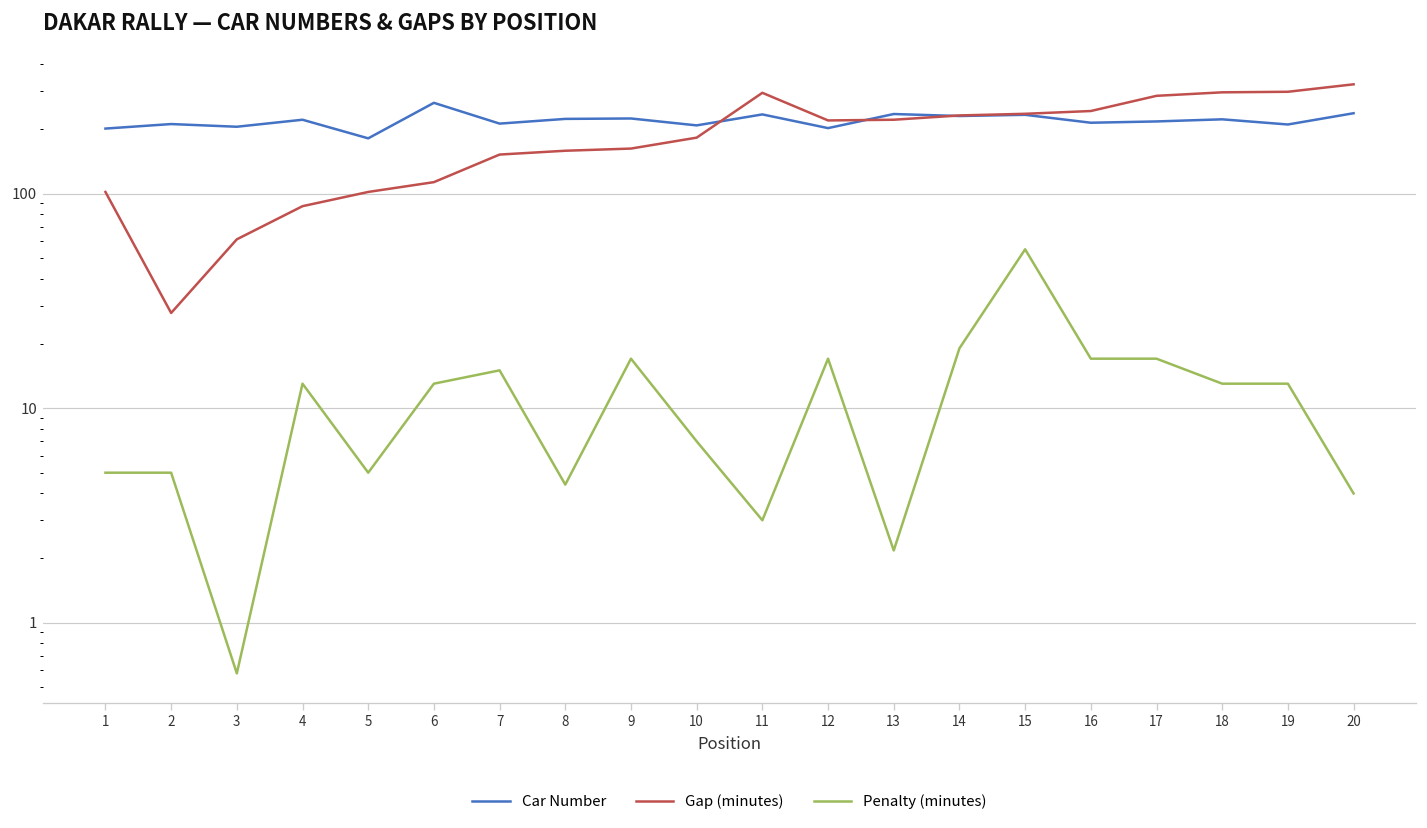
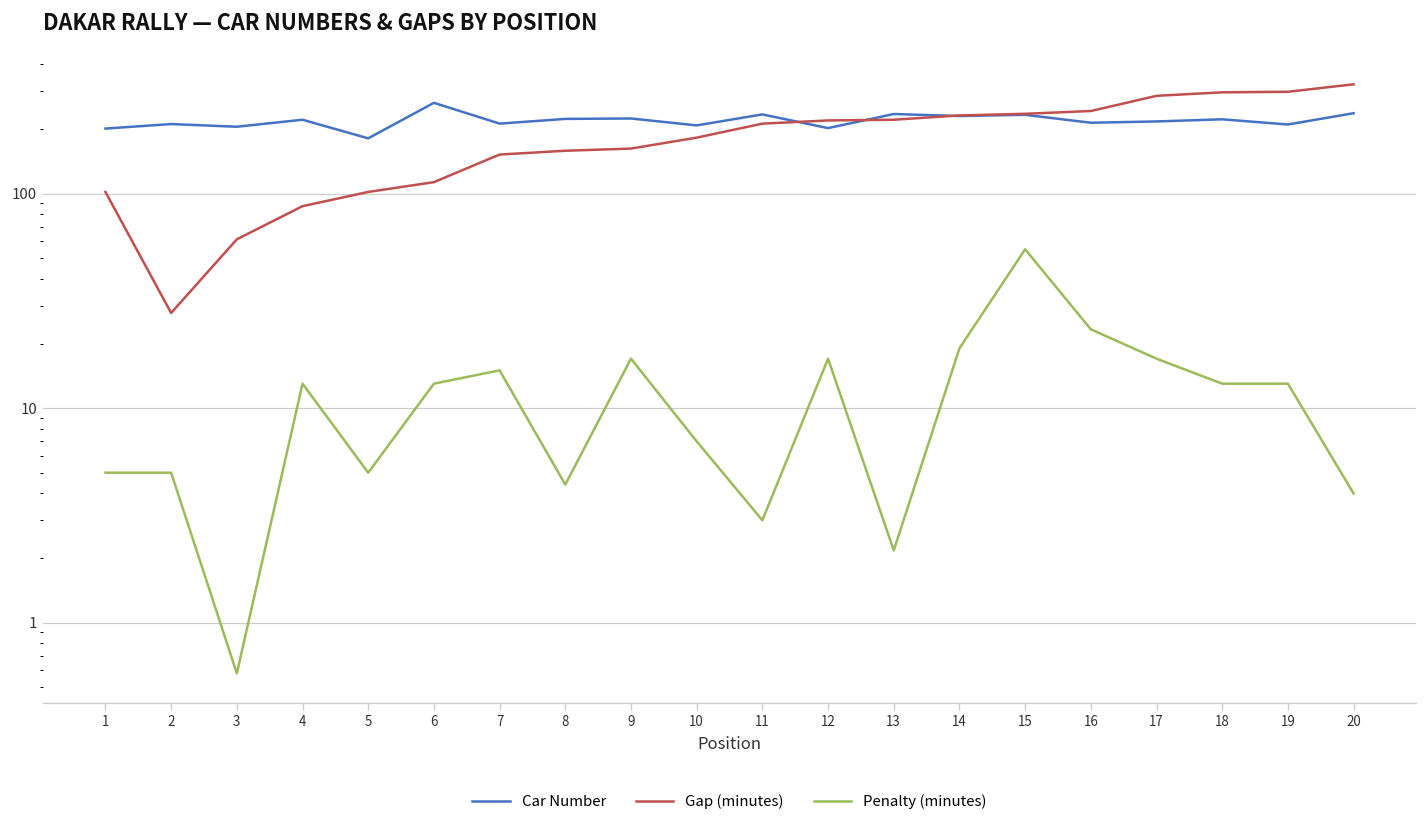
  {
    "Car Number": {
      "1": 200,
      "2": 210,
      "3": 210,
      "4": 220,
      "5": 180,
      "6": 270,
      "7": 210,
      "8": 220,
      "9": 220,
      "10": 210,
      "11": 230,
      "12": 200,
      "13": 240,
      "16": 210,
      "17": 220,
      "18": 220,
      "19": 210,
      "20": 240
    },
    "Gap (minutes)": {
      "1": 100,
      "2": 28,
      "3": 61,
      "4": 90,
      "5": 100,
      "6": 110,
      "7": 150,
      "8": 160,
      "9": 160,
      "10": 180,
-     "11": 300,
+     "11": 210,
      "12": 220,
      "13": 220,
      "16": 240,
      "17": 290,
      "18": 300,
      "19": 300,
      "20": 320
    },
    "Penalty (minutes)": {
      "1": 5,
      "2": 5,
      "3": 0.58,
      "4": 13,
      "5": 5,
      "6": 13,
      "7": 15,
      "8": 4.4,
      "9": 17,
      "10": 7,
      "11": 3,
      "12": 17,
      "13": 2.2,
      "14": 19,
      "15": 55,
-     "16": 17,
+     "16": 23,
      "17": 17,
      "18": 13,
      "19": 13,
      "20": 4
    }
  }
